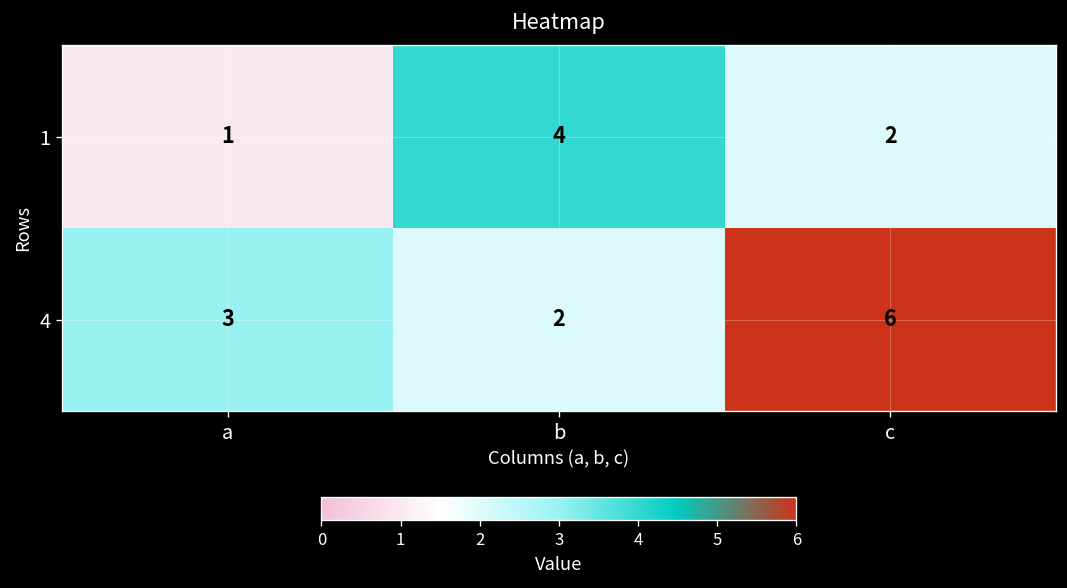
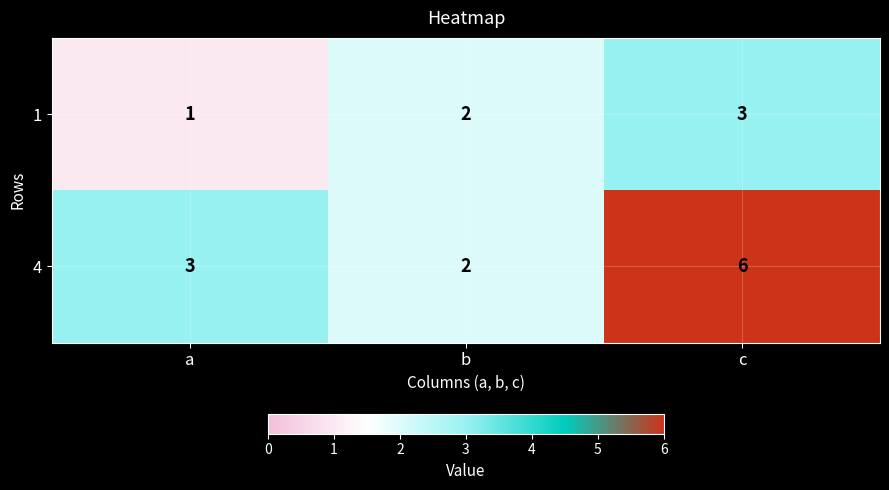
  {
    "1": {
      "a": 1,
-     "b": 4,
-     "c": 2
+     "b": 2,
+     "c": 3
    },
    "4": {
      "a": 3,
      "b": 2,
      "c": 6
    }
  }
